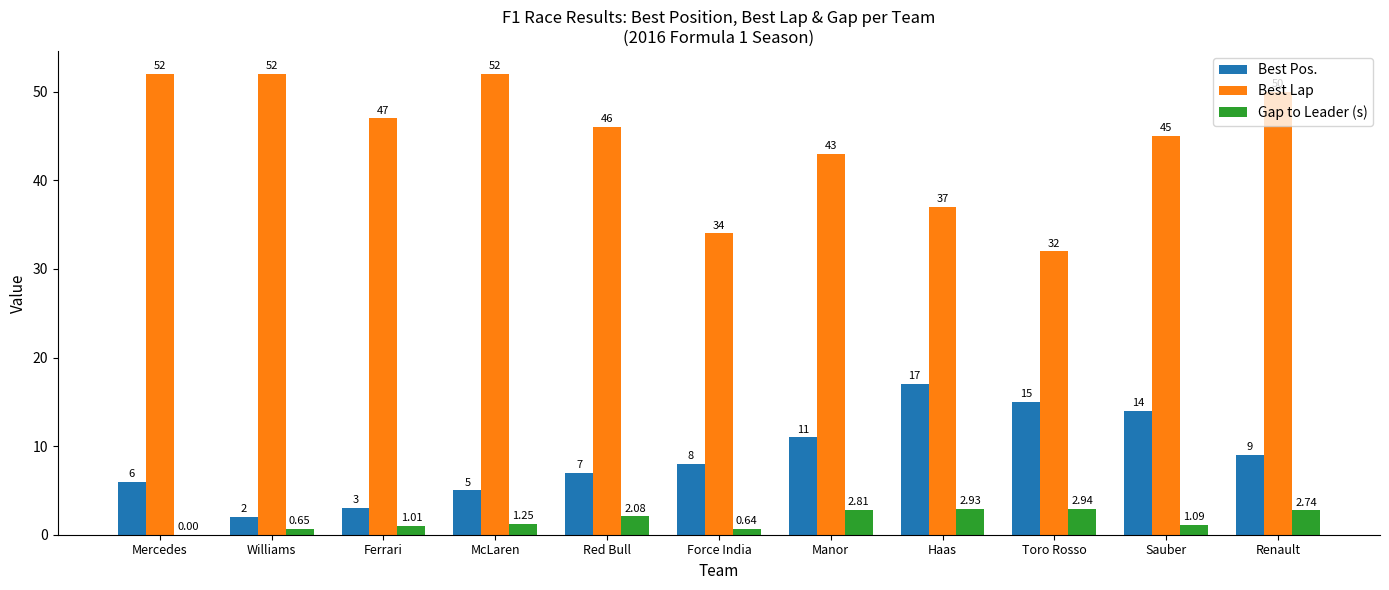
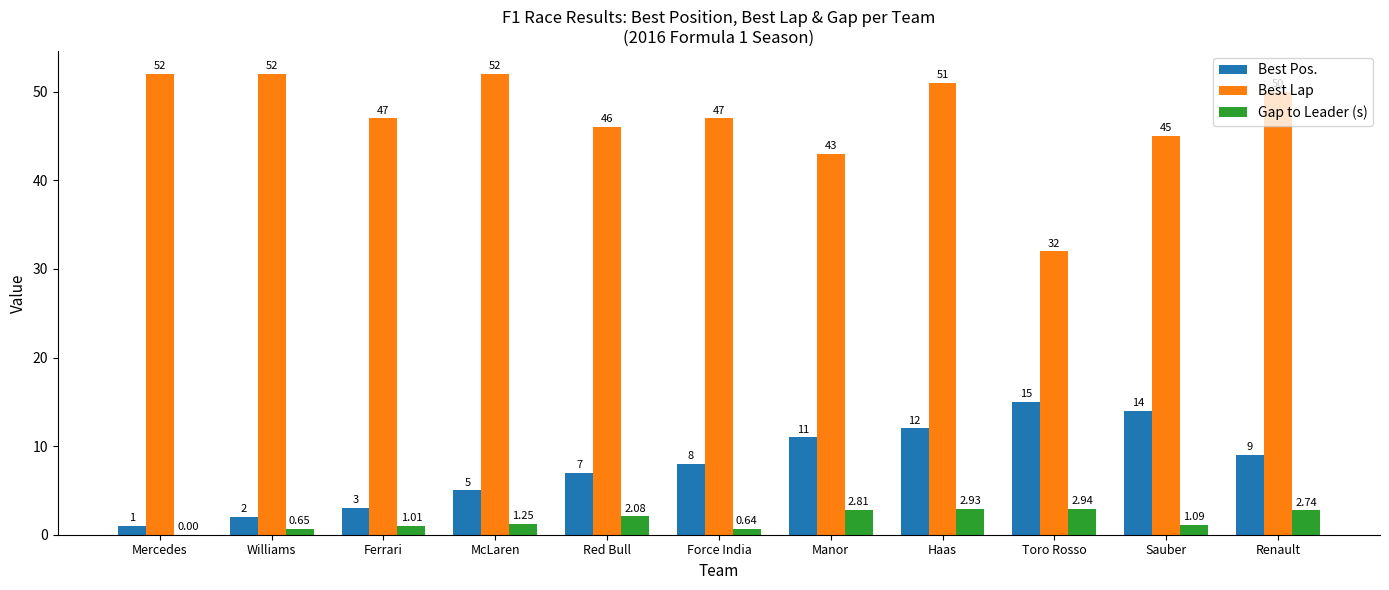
  {
    "Best Pos.": {
-     "Mercedes": 6,
+     "Mercedes": 1,
      "Williams": 2,
      "Ferrari": 3,
      "McLaren": 5,
      "Red Bull": 7,
      "Force India": 8,
      "Manor": 11,
-     "Haas": 17,
+     "Haas": 12,
      "Toro Rosso": 15,
      "Sauber": 14,
      "Renault": 9
    },
    "Best Lap": {
      "Mercedes": 52,
      "Williams": 52,
      "Ferrari": 47,
      "McLaren": 52,
      "Red Bull": 46,
-     "Force India": 34,
+     "Force India": 47,
      "Manor": 43,
-     "Haas": 37,
+     "Haas": 51,
      "Toro Rosso": 32,
      "Sauber": 45
    },
    "Gap to Leader (s)": {
      "Mercedes": 0.00,
      "Williams": 0.65,
      "Ferrari": 1.01,
      "McLaren": 1.25,
      "Red Bull": 2.08,
      "Force India": 0.64,
      "Manor": 2.81,
      "Haas": 2.93,
      "Toro Rosso": 2.94,
      "Sauber": 1.09,
      "Renault": 2.74
    }
  }
